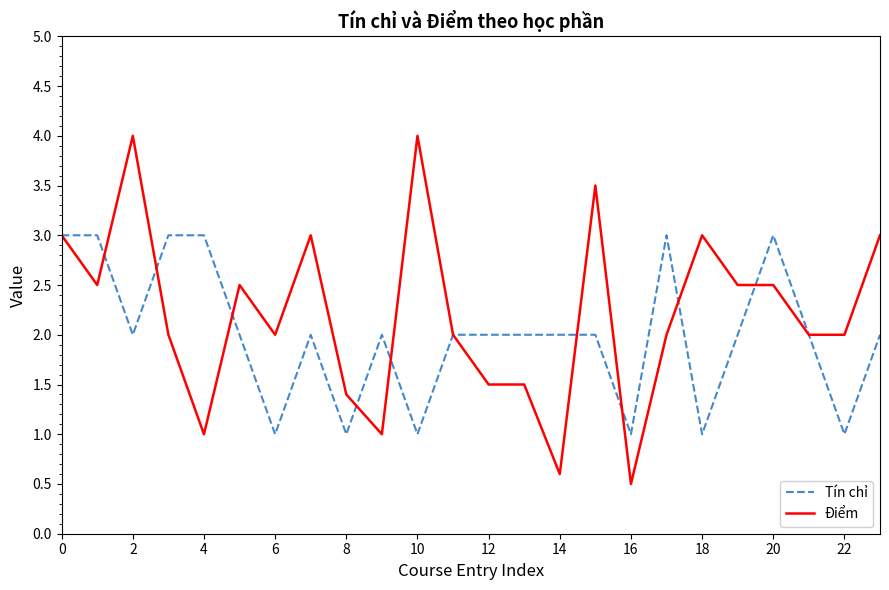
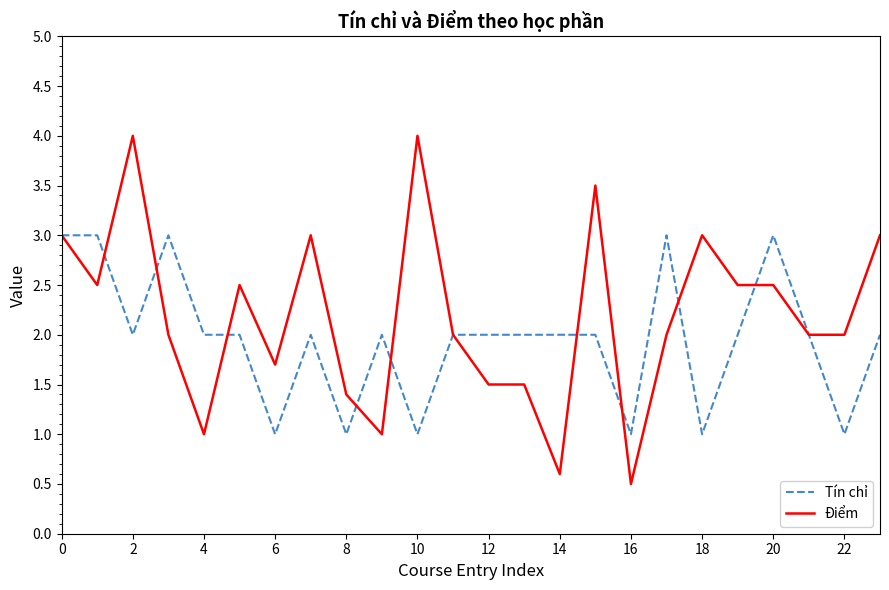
  {
    "Tín chỉ": {
      "2": 2,
-     "4": 3,
+     "4": 2,
      "6": 1,
      "8": 1,
      "10": 1,
      "12": 2,
      "14": 2,
      "16": 1,
      "18": 1,
      "20": 3,
      "22": 1
    },
    "Điểm": {
      "2": 4.0,
      "4": 1.0,
-     "6": 2.0,
+     "6": 1.7,
      "8": 1.4,
      "10": 4.0,
      "12": 1.5,
      "14": 0.6,
      "16": 0.5,
      "18": 3.0,
      "20": 2.5,
      "22": 2.0
    }
  }
